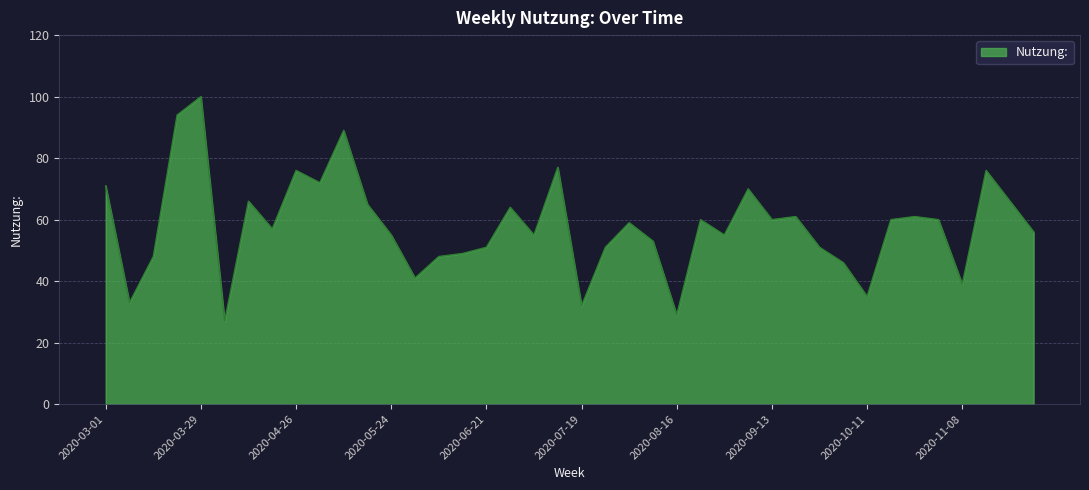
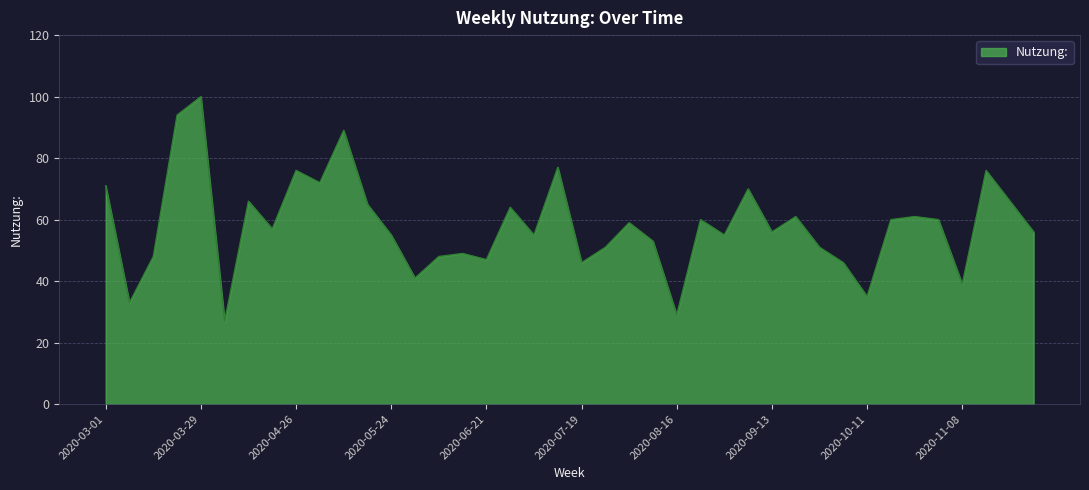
  {
    "2020-03-01": 71,
    "2020-03-29": 100,
    "2020-04-26": 76,
    "2020-05-24": 55,
-   "2020-06-21": 51,
-   "2020-07-19": 32,
+   "2020-06-21": 47,
+   "2020-07-19": 46,
    "2020-08-16": 29,
-   "2020-09-13": 60,
+   "2020-09-13": 56,
    "2020-10-11": 35,
    "2020-11-08": 39
  }
